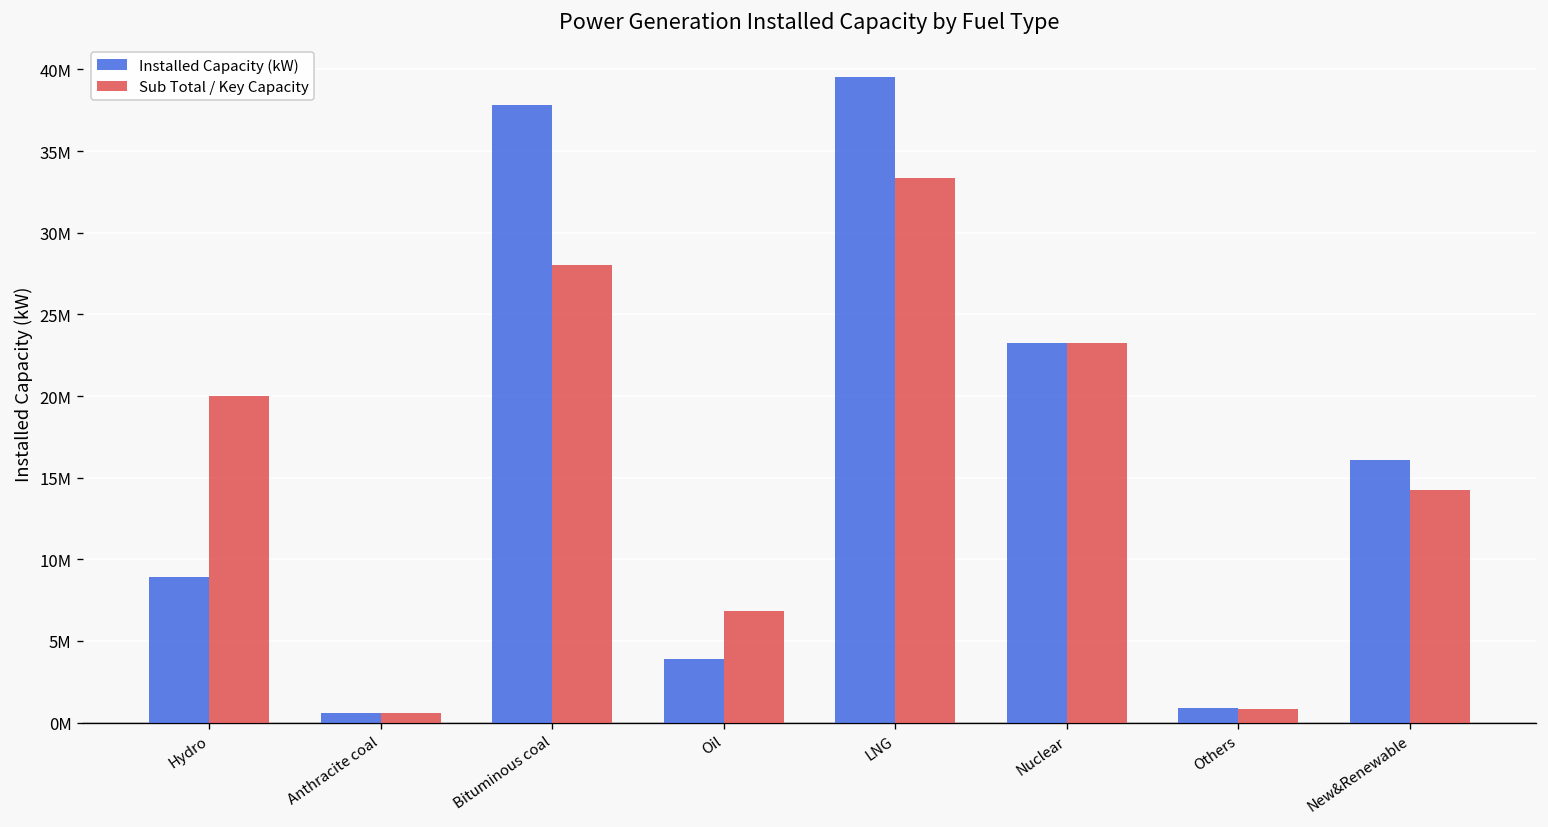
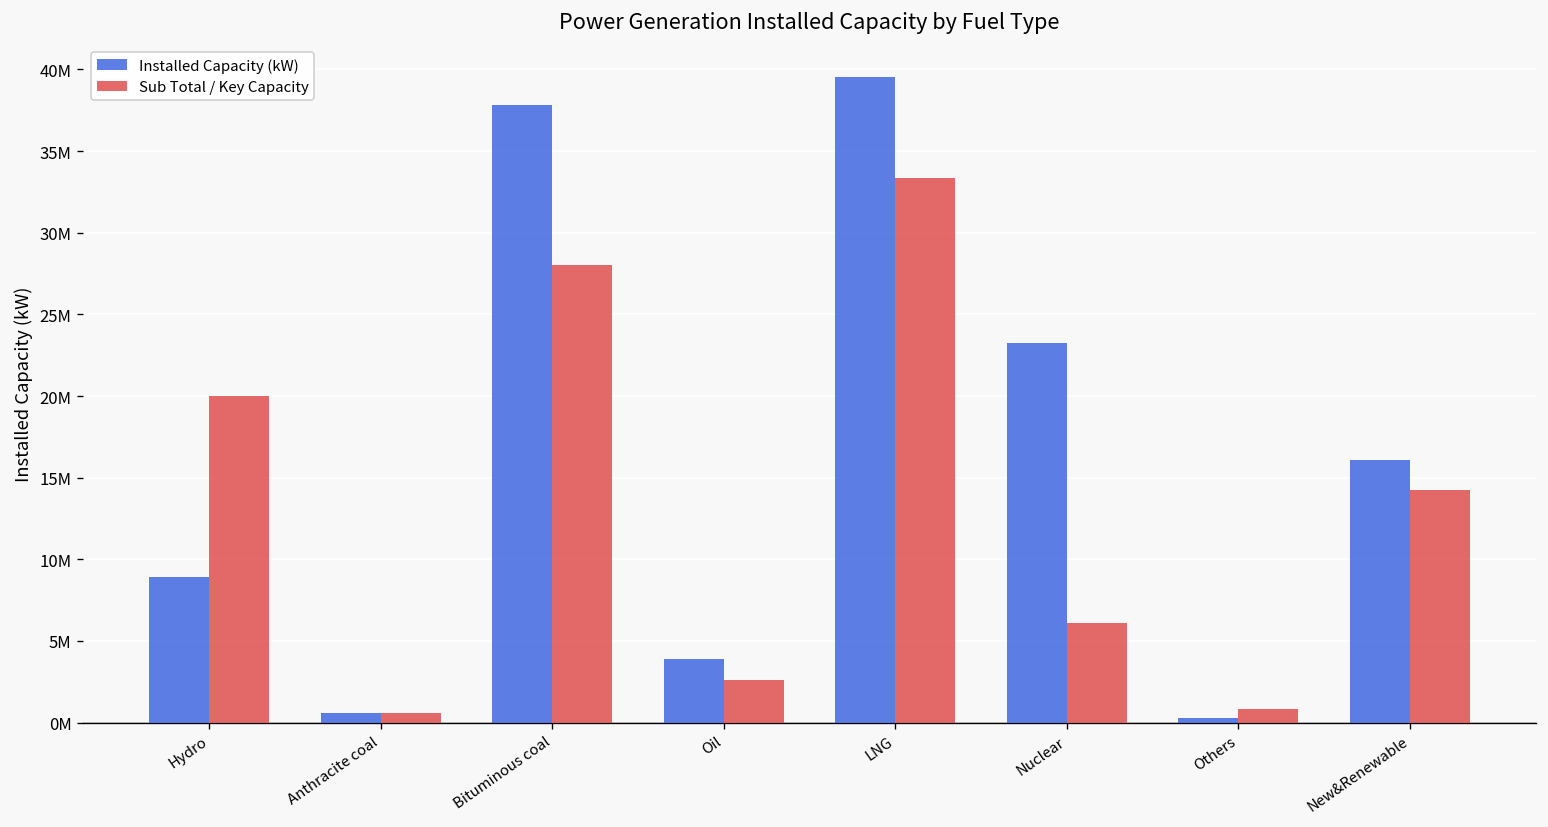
  {
    "Installed Capacity (kW)": {
      "Hydro": 8900000,
      "Anthracite coal": 600000,
      "Bituminous coal": 37800000,
      "Oil": 3900000,
      "LNG": 39600000,
      "Nuclear": 23300000,
-     "Others": 900000,
+     "Others": 300000,
      "New&Renewable": 16100000
    },
    "Sub Total / Key Capacity": {
      "Hydro": 20000000,
      "Anthracite coal": 600000,
      "Bituminous coal": 28000000,
-     "Oil": 6900000,
+     "Oil": 2600000,
      "LNG": 33400000,
-     "Nuclear": 23300000,
+     "Nuclear": 6100000,
      "Others": 900000,
      "New&Renewable": 14200000
    }
  }
